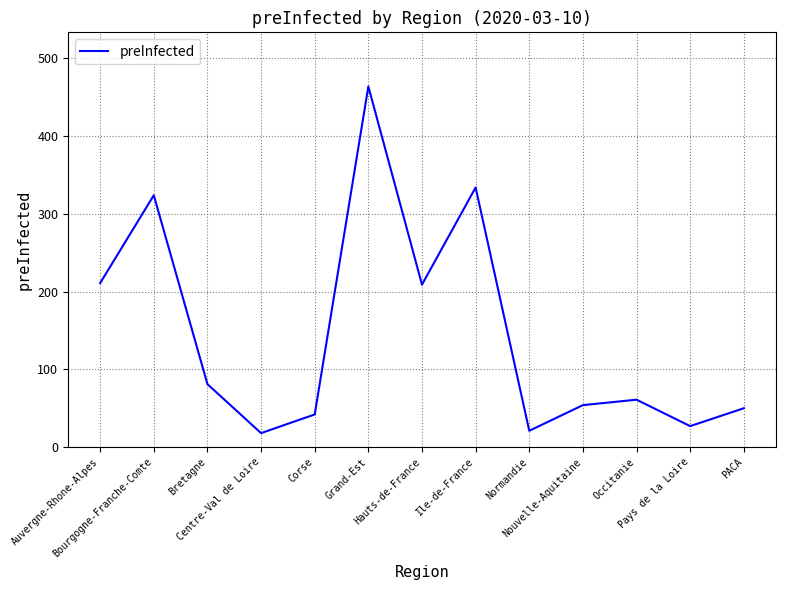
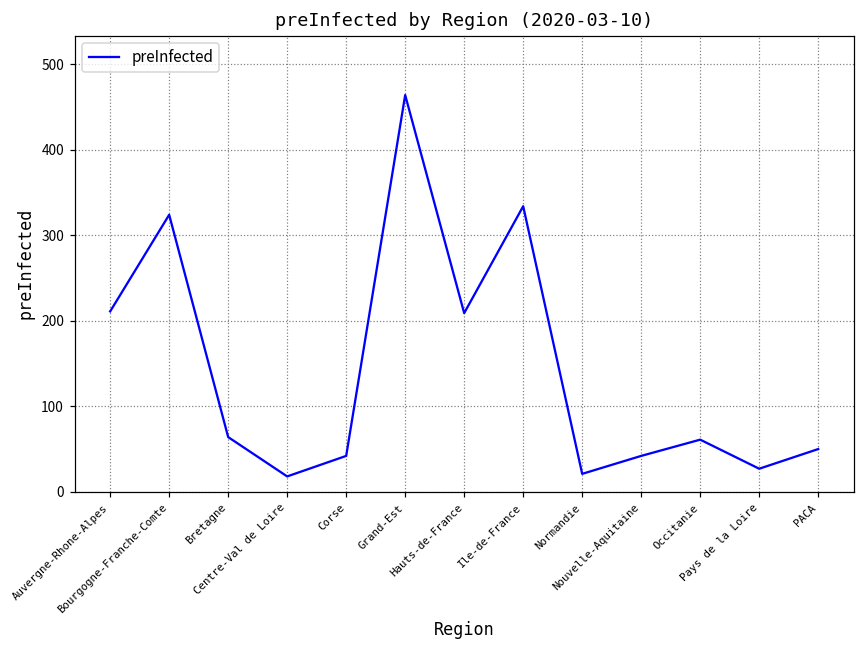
  {
    "Auvergne-Rhone-Alpes": 210,
    "Bourgogne-Franche-Comte": 320,
-   "Bretagne": 80,
+   "Bretagne": 60,
    "Centre-Val de Loire": 20,
    "Corse": 40,
    "Grand-Est": 460,
    "Hauts-de-France": 210,
    "Ile-de-France": 330,
    "Normandie": 20,
-   "Nouvelle-Aquitaine": 50,
+   "Nouvelle-Aquitaine": 40,
    "Occitanie": 60,
    "Pays de la Loire": 30,
    "PACA": 50
  }
